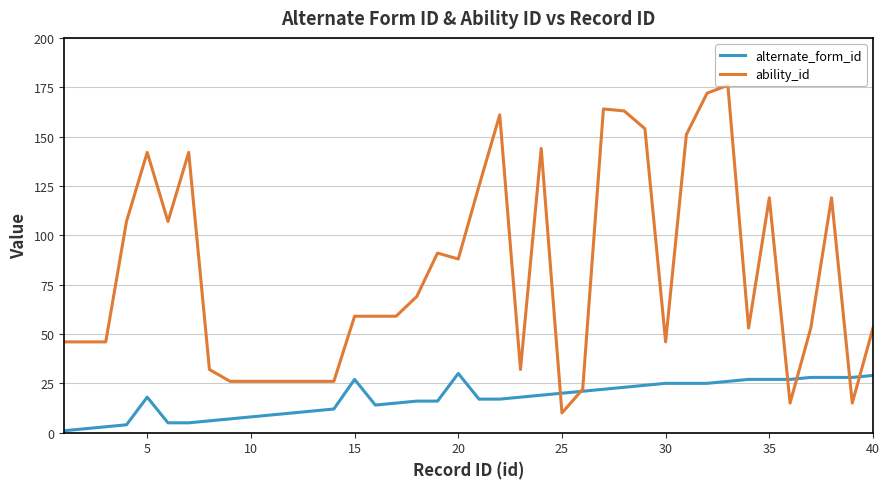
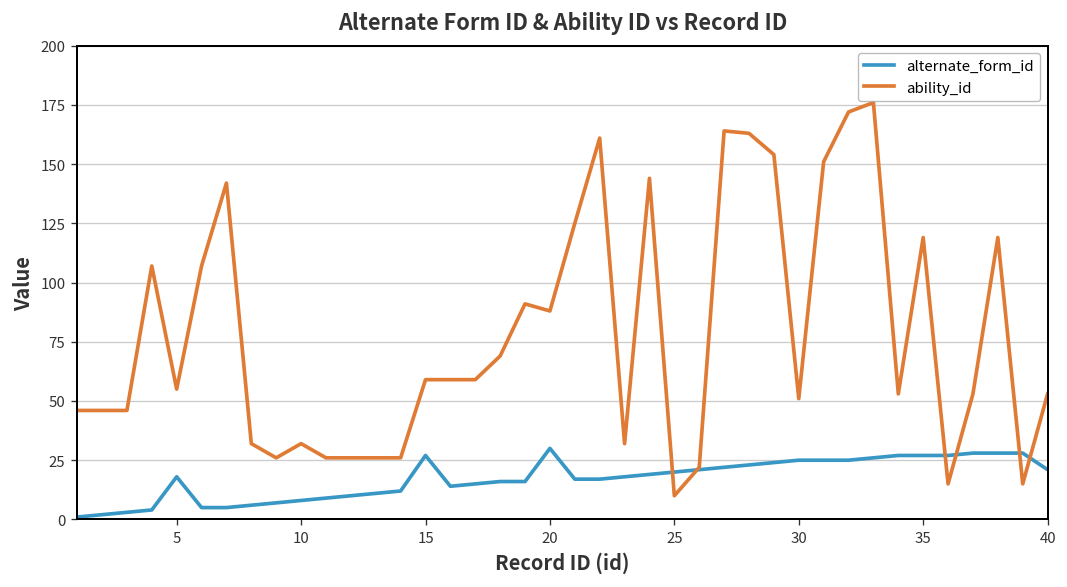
  {
    "alternate_form_id": {
      "5": 18,
      "10": 8,
      "15": 27,
      "20": 30,
      "25": 20,
      "30": 25,
      "35": 27,
-     "40": 29
+     "40": 21
    },
    "ability_id": {
-     "5": 142,
-     "10": 26,
+     "5": 55,
+     "10": 32,
      "15": 59,
      "20": 88,
      "25": 10,
-     "30": 46,
+     "30": 51,
      "35": 119,
      "40": 53
    }
  }
